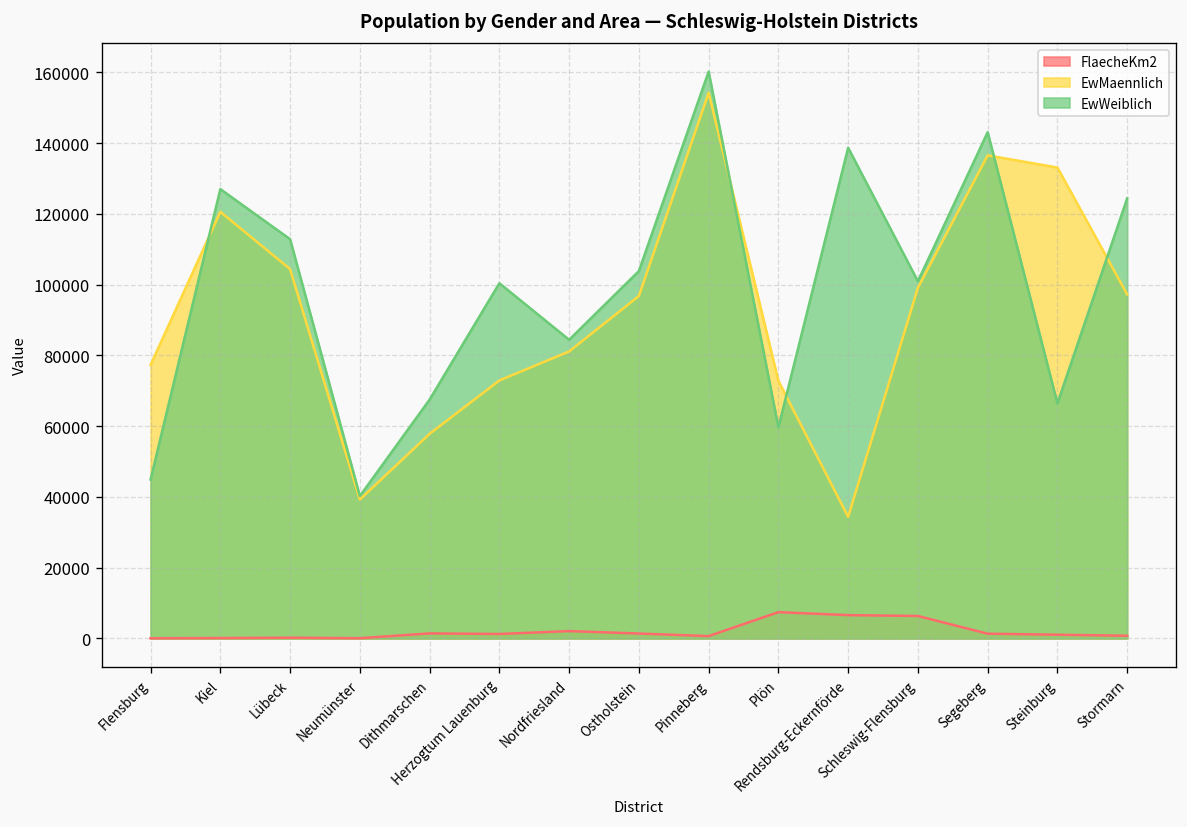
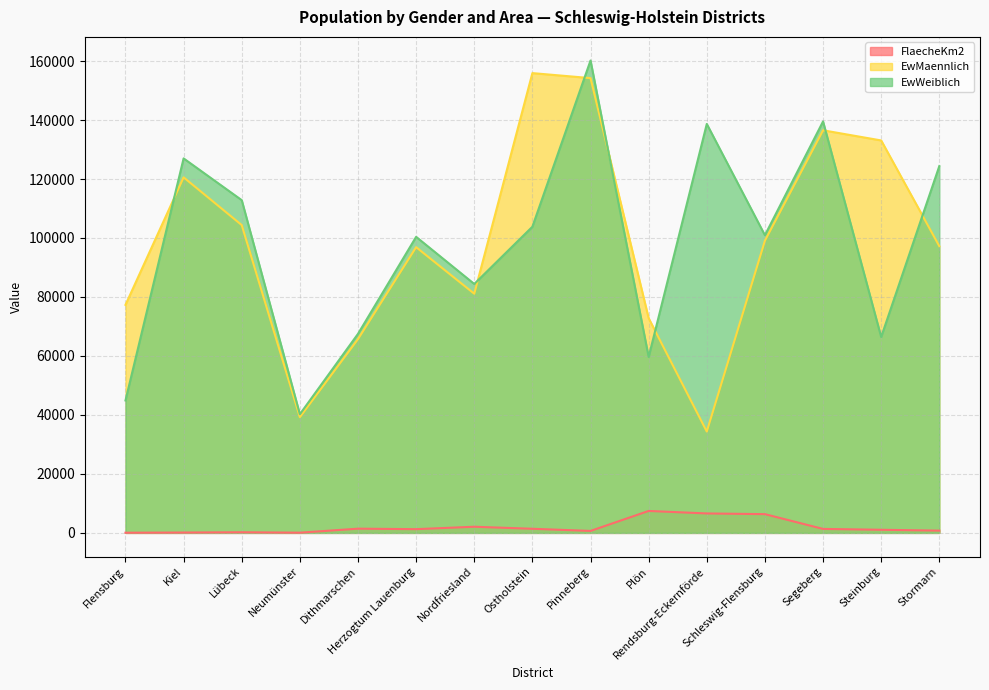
  {
    "FlaecheKm2": {
      "Flensburg": 0,
      "Kiel": 0,
      "Lübeck": 0,
      "Neumünster": 0,
      "Dithmarschen": 1000,
      "Herzogtum Lauenburg": 1000,
      "Nordfriesland": 2000,
      "Ostholstein": 1000,
      "Pinneberg": 1000,
      "Plön": 7000,
      "Rendsburg-Eckernförde": 7000,
      "Schleswig-Flensburg": 6000,
      "Segeberg": 1000,
      "Steinburg": 1000,
      "Stormarn": 1000
    },
    "EwMaennlich": {
      "Flensburg": 77000,
      "Kiel": 121000,
      "Lübeck": 104000,
      "Neumünster": 39000,
-     "Dithmarschen": 58000,
-     "Herzogtum Lauenburg": 73000,
+     "Dithmarschen": 66000,
+     "Herzogtum Lauenburg": 97000,
      "Nordfriesland": 81000,
-     "Ostholstein": 97000,
+     "Ostholstein": 156000,
      "Pinneberg": 154000,
      "Plön": 73000,
      "Rendsburg-Eckernförde": 34000,
      "Schleswig-Flensburg": 99000,
      "Segeberg": 137000,
      "Steinburg": 133000,
      "Stormarn": 97000
    },
    "EwWeiblich": {
      "Flensburg": 45000,
      "Kiel": 127000,
      "Lübeck": 113000,
      "Neumünster": 40000,
      "Dithmarschen": 67000,
      "Herzogtum Lauenburg": 100000,
      "Nordfriesland": 84000,
      "Ostholstein": 104000,
      "Pinneberg": 160000,
      "Plön": 60000,
      "Rendsburg-Eckernförde": 139000,
      "Schleswig-Flensburg": 101000,
-     "Segeberg": 143000,
+     "Segeberg": 140000,
      "Steinburg": 66000,
      "Stormarn": 124000
    }
  }
